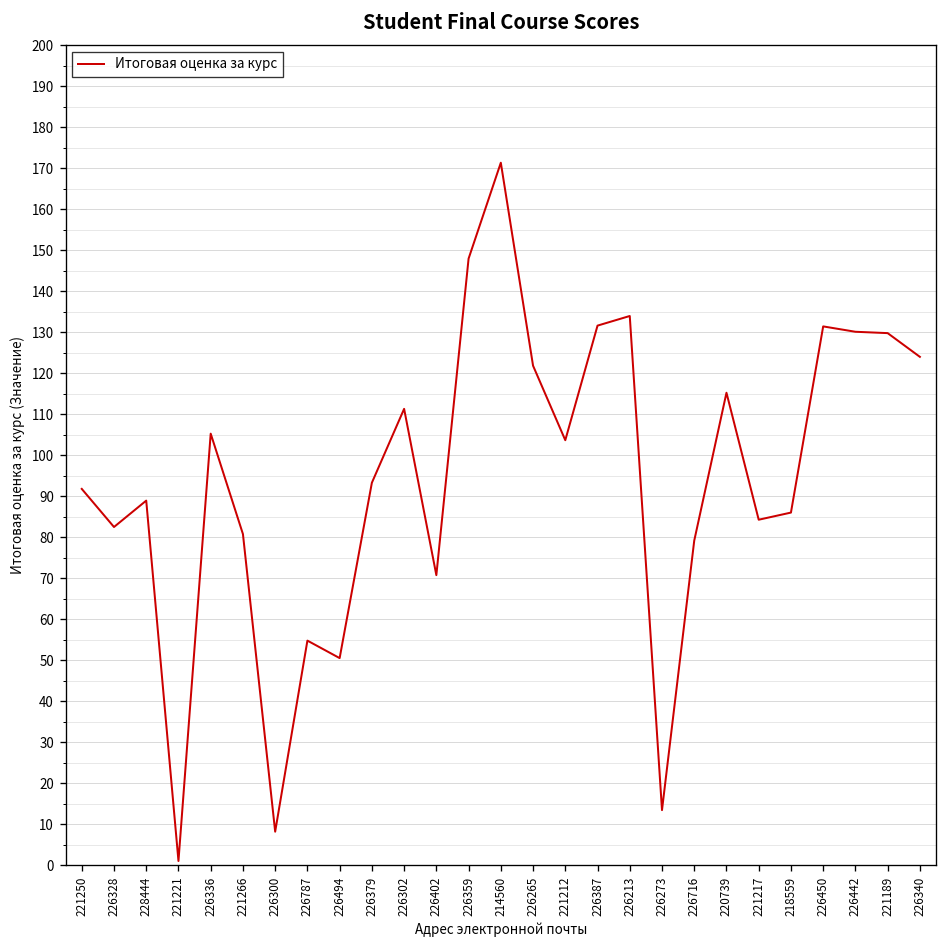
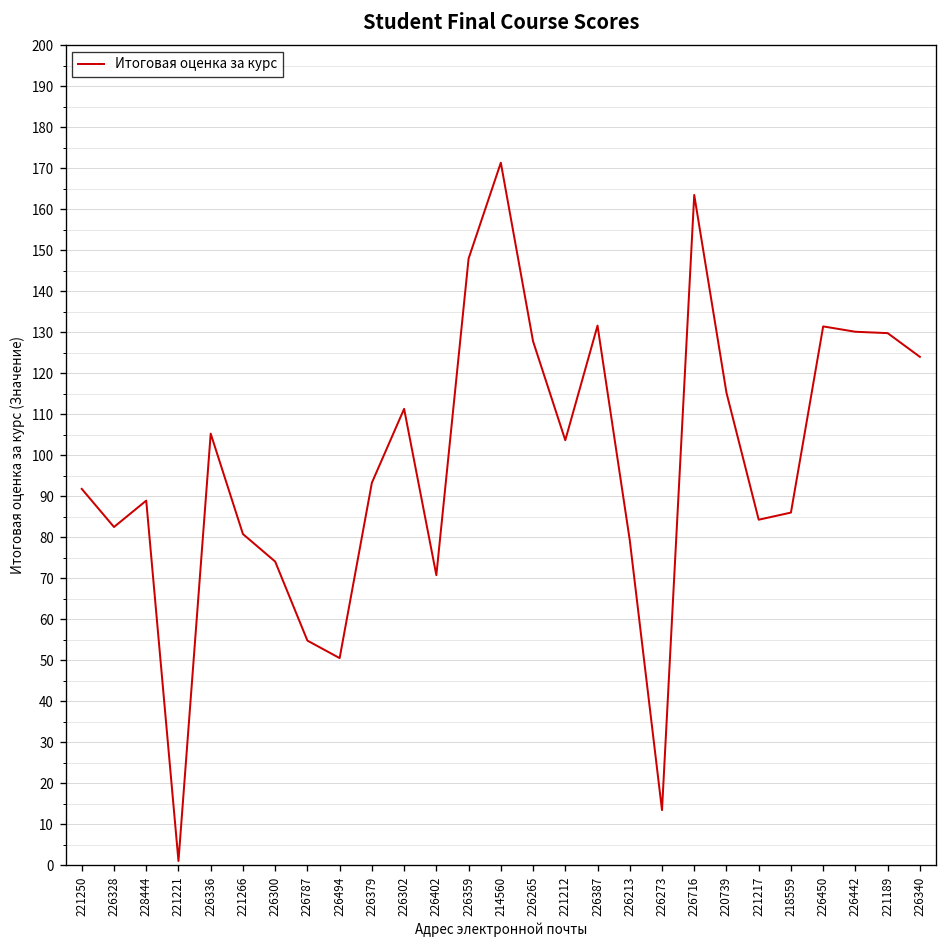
  {
    "221250": 92,
    "226328": 83,
    "228444": 89,
    "221221": 1,
    "226336": 105,
    "221266": 81,
-   "226300": 8,
+   "226300": 74,
    "226787": 55,
    "226494": 51,
    "226379": 93,
    "226302": 111,
    "226402": 71,
    "226359": 148,
    "214560": 171,
-   "226265": 122,
+   "226265": 128,
    "221212": 104,
    "226387": 132,
-   "226213": 134,
+   "226213": 79,
    "226273": 13,
-   "226716": 79,
+   "226716": 164,
    "220739": 115,
    "221217": 84,
    "218559": 86,
    "226450": 131,
    "226442": 130,
    "221189": 130,
    "226340": 124
  }
